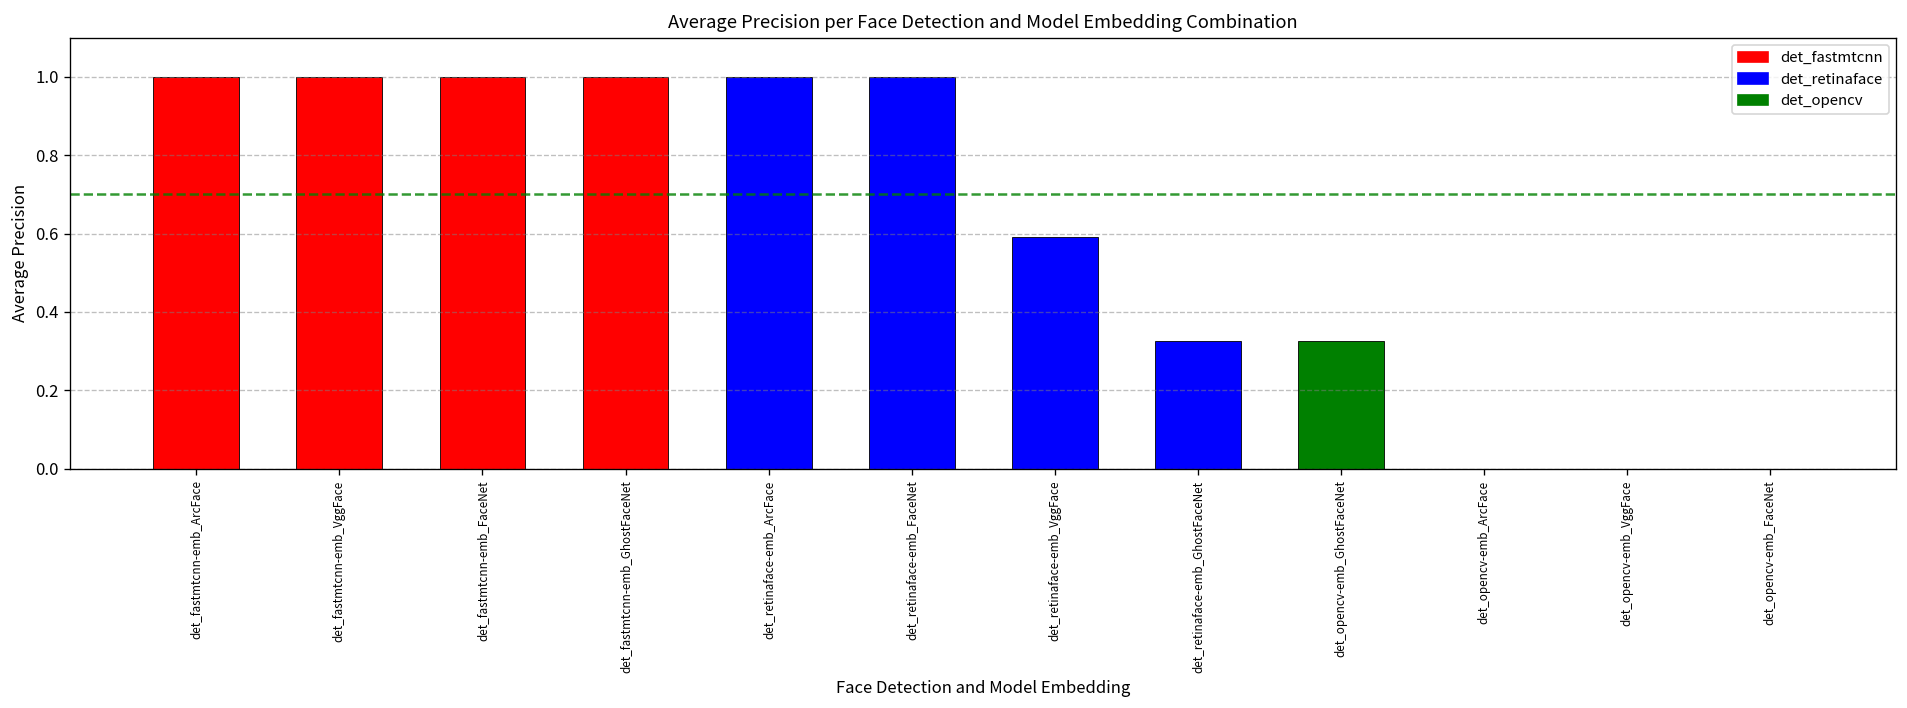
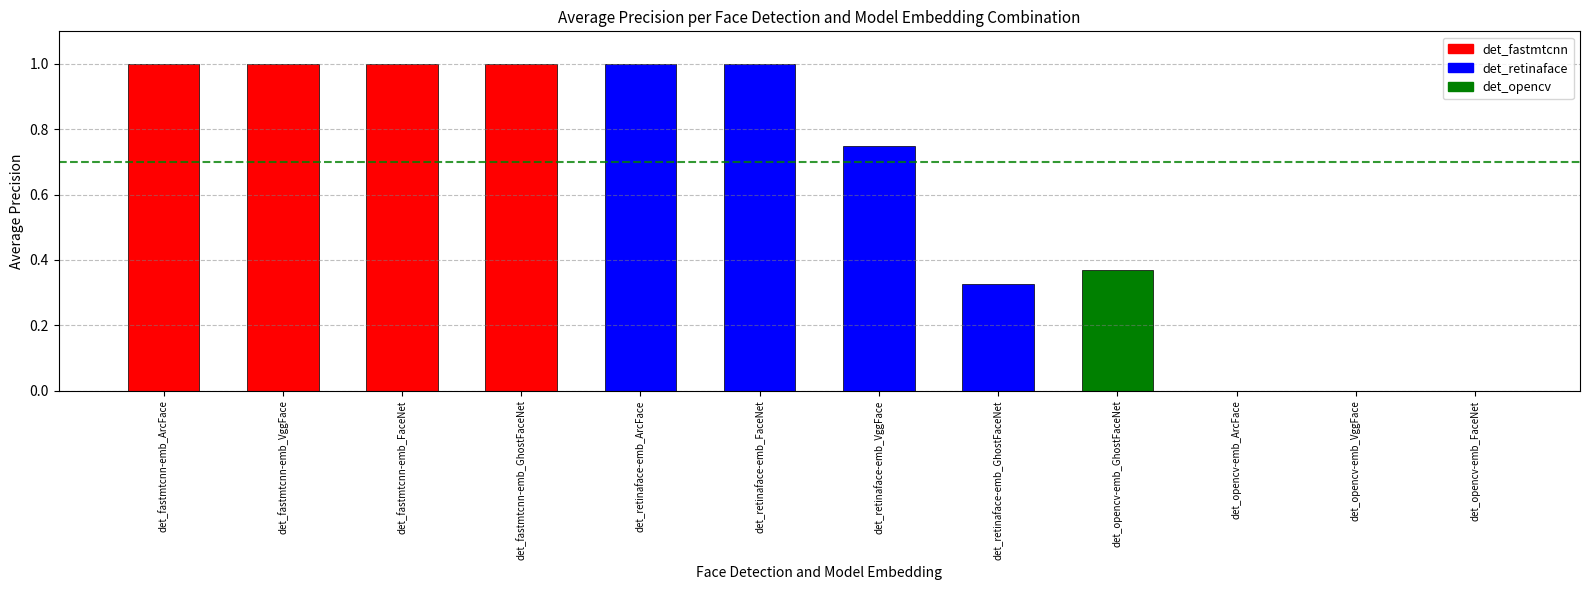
  {
    "det_fastmtcnn-emb_ArcFace": 1.00,
    "det_fastmtcnn-emb_VggFace": 1.00,
    "det_fastmtcnn-emb_FaceNet": 1.00,
    "det_fastmtcnn-emb_GhostFaceNet": 1.00,
    "det_retinaface-emb_ArcFace": 1.00,
    "det_retinaface-emb_FaceNet": 1.00,
-   "det_retinaface-emb_VggFace": 0.59,
+   "det_retinaface-emb_VggFace": 0.75,
    "det_retinaface-emb_GhostFaceNet": 0.33,
-   "det_opencv-emb_GhostFaceNet": 0.33,
+   "det_opencv-emb_GhostFaceNet": 0.37,
    "det_opencv-emb_ArcFace": 0.00,
    "det_opencv-emb_VggFace": 0.00,
    "det_opencv-emb_FaceNet": 0.00
  }
